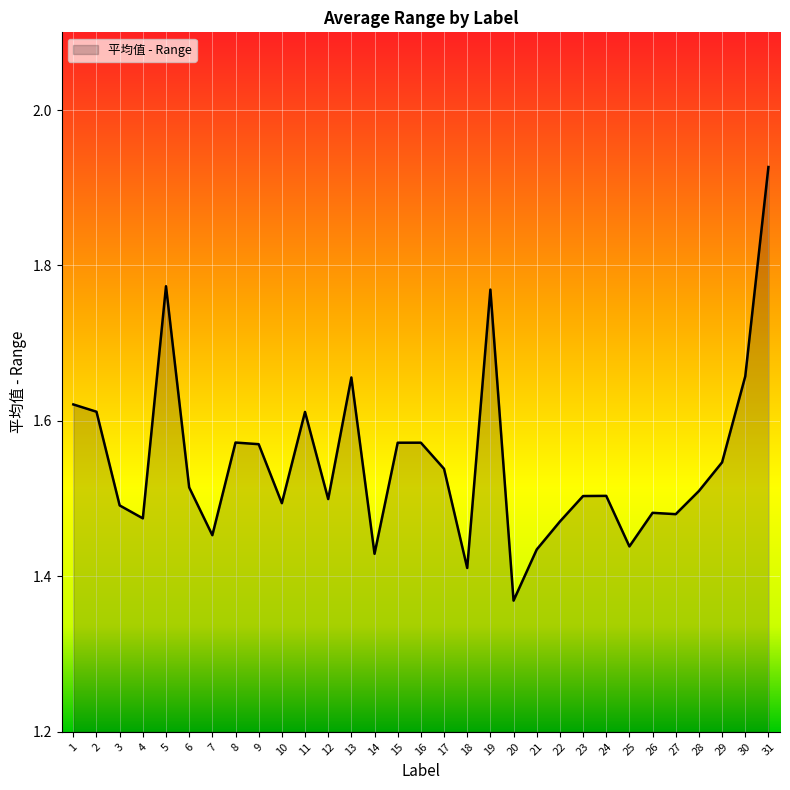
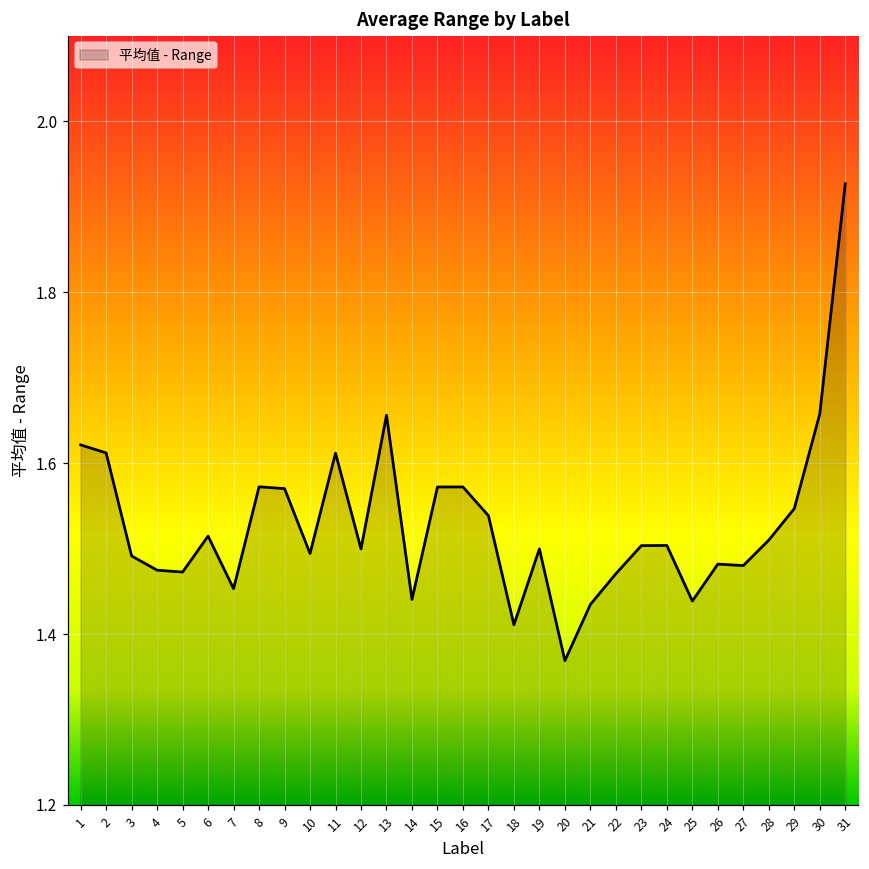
  {
    "1": 1.62,
    "2": 1.61,
    "3": 1.49,
    "4": 1.47,
-   "5": 1.77,
+   "5": 1.47,
    "6": 1.51,
    "7": 1.45,
    "8": 1.57,
    "9": 1.57,
    "10": 1.49,
    "11": 1.61,
    "12": 1.50,
    "13": 1.66,
-   "14": 1.43,
+   "14": 1.44,
    "15": 1.57,
    "16": 1.57,
    "17": 1.54,
    "18": 1.41,
-   "19": 1.77,
+   "19": 1.50,
    "20": 1.37,
    "21": 1.43,
    "22": 1.47,
    "23": 1.50,
    "24": 1.50,
    "25": 1.44,
    "26": 1.48,
    "27": 1.48,
    "28": 1.51,
    "29": 1.55,
    "30": 1.66,
    "31": 1.93
  }
